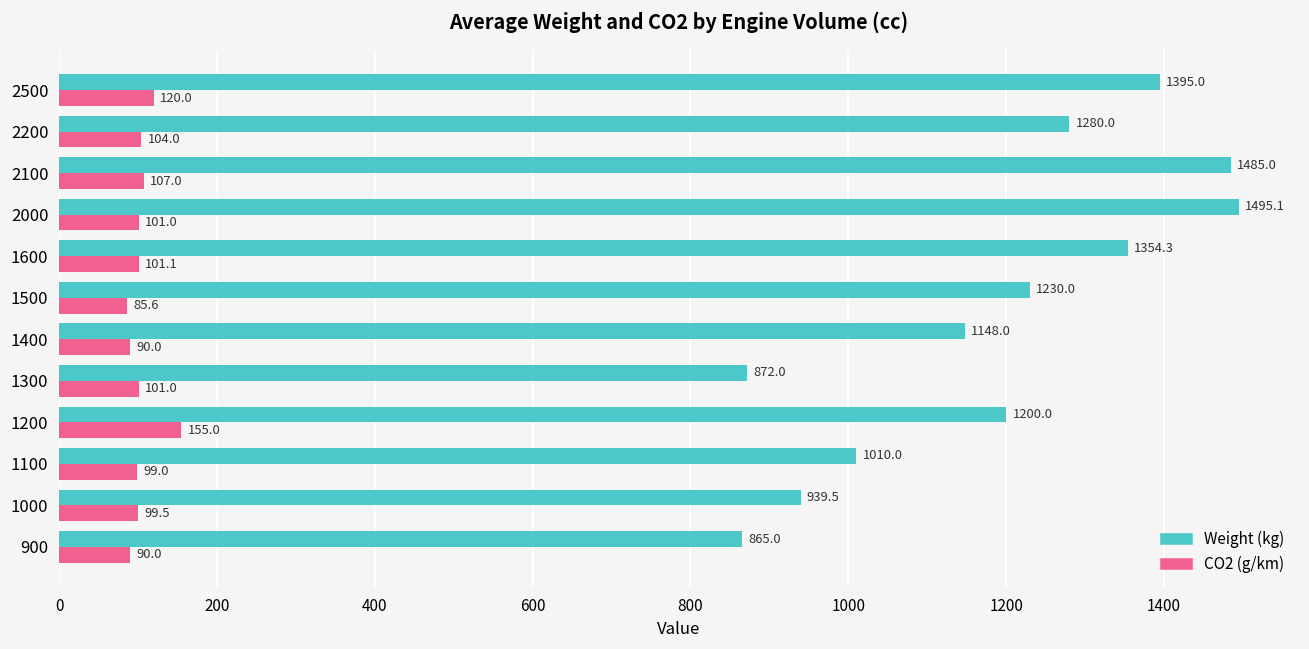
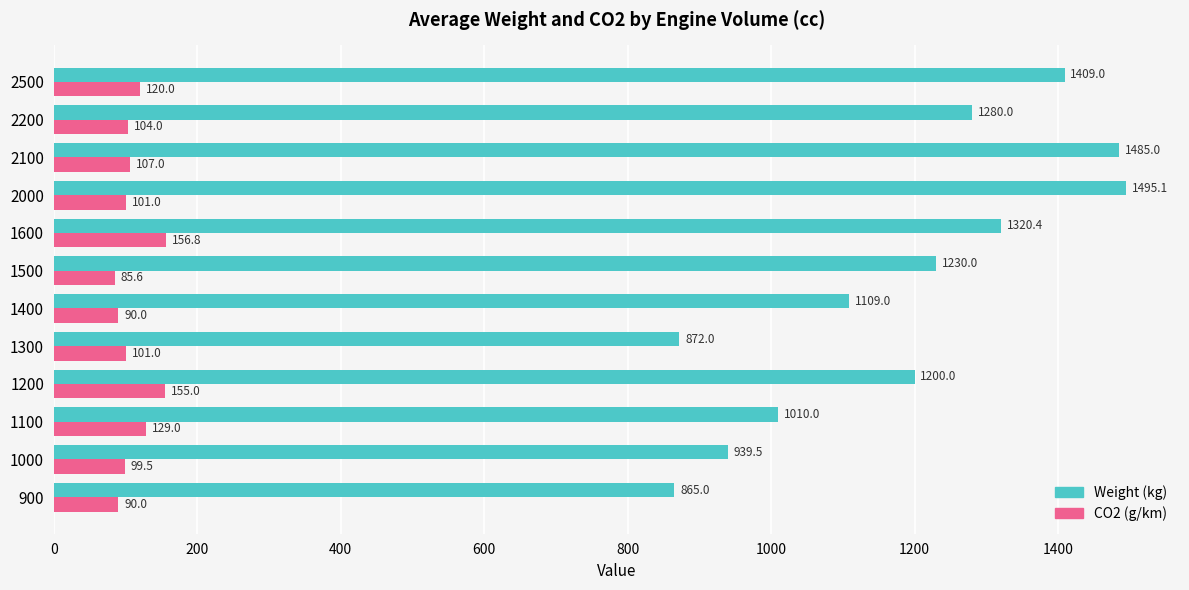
  {
    "Weight (kg)": {
-     "2500": 1395.0,
+     "2500": 1409.0,
      "2200": 1280.0,
      "2100": 1485.0,
      "2000": 1495.1,
-     "1600": 1354.3,
+     "1600": 1320.4,
      "1500": 1230.0,
-     "1400": 1148.0,
+     "1400": 1109.0,
      "1300": 872.0,
      "1200": 1200.0,
      "1100": 1010.0,
      "1000": 939.5,
      "900": 865.0
    },
    "CO2 (g/km)": {
      "2500": 120.0,
      "2200": 104.0,
      "2100": 107.0,
      "2000": 101.0,
-     "1600": 101.1,
+     "1600": 156.8,
      "1500": 85.6,
      "1400": 90.0,
      "1300": 101.0,
      "1200": 155.0,
-     "1100": 99.0,
+     "1100": 129.0,
      "1000": 99.5,
      "900": 90.0
    }
  }
